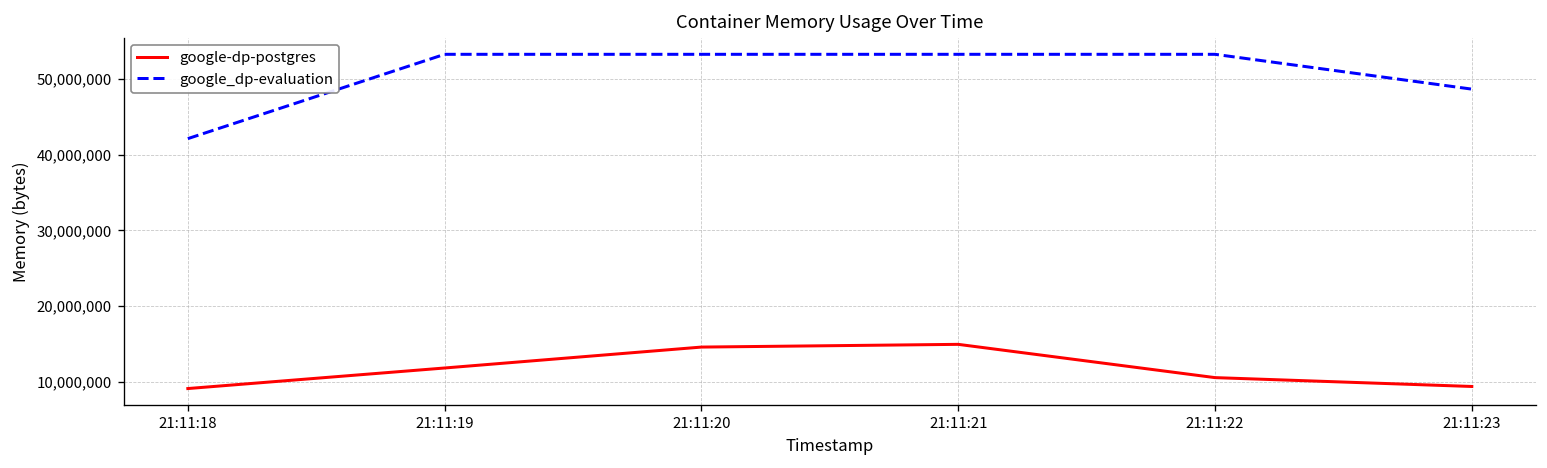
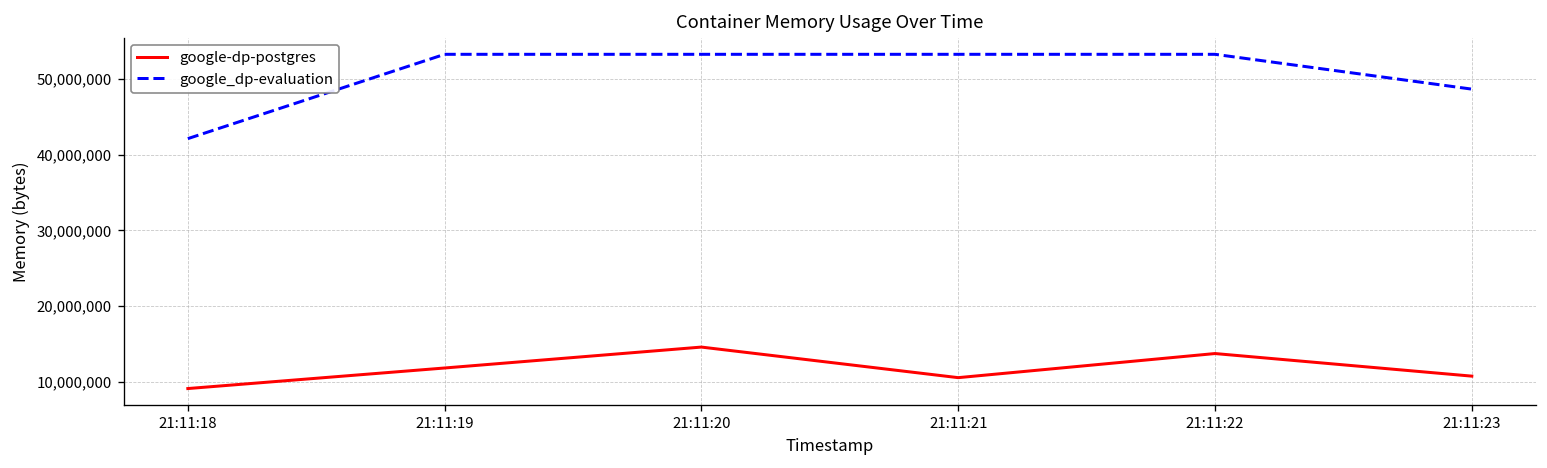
  {
    "google-dp-postgres": {
      "21:11:18": "9,000,000",
      "21:11:19": "12,000,000",
      "21:11:20": "15,000,000",
-     "21:11:21": "15,000,000",
-     "21:11:22": "11,000,000",
-     "21:11:23": "9,000,000"
+     "21:11:21": "11,000,000",
+     "21:11:22": "14,000,000",
+     "21:11:23": "11,000,000"
    },
    "google_dp-evaluation": {
      "21:11:18": "42,000,000",
      "21:11:19": "53,000,000",
      "21:11:20": "53,000,000",
      "21:11:21": "53,000,000",
      "21:11:22": "53,000,000",
      "21:11:23": "49,000,000"
    }
  }
